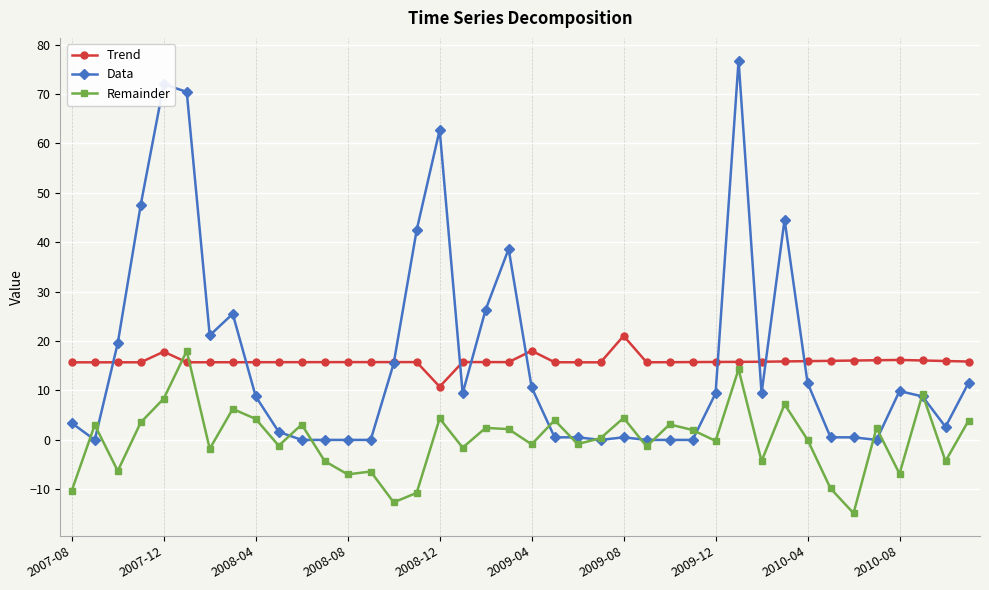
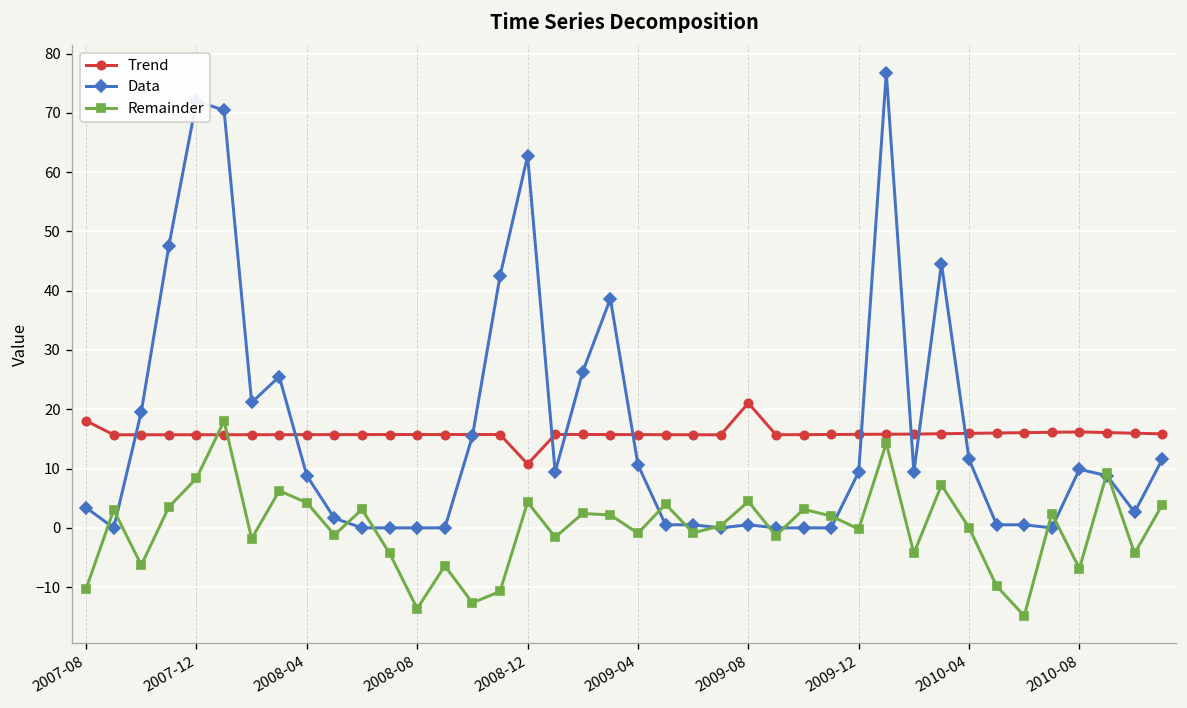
  {
    "Trend": {
-     "2007-08": 16,
-     "2007-12": 18,
+     "2007-08": 18,
+     "2007-12": 16,
      "2008-04": 16,
      "2008-08": 16,
      "2008-12": 11,
-     "2009-04": 18,
+     "2009-04": 16,
      "2009-08": 21,
      "2009-12": 16,
      "2010-04": 16,
      "2010-08": 16
    },
    "Data": {
      "2007-08": 3,
      "2008-04": 9,
      "2008-08": 0,
      "2008-12": 63,
      "2009-04": 11,
      "2009-08": 1,
      "2009-12": 9,
      "2010-04": 12,
      "2010-08": 10
    },
    "Remainder": {
      "2007-08": -10,
      "2007-12": 8,
      "2008-04": 4,
-     "2008-08": -7,
+     "2008-08": -14,
      "2008-12": 4,
      "2009-04": -1,
      "2009-08": 4,
      "2009-12": 0,
      "2010-04": 0,
      "2010-08": -7
    }
  }
